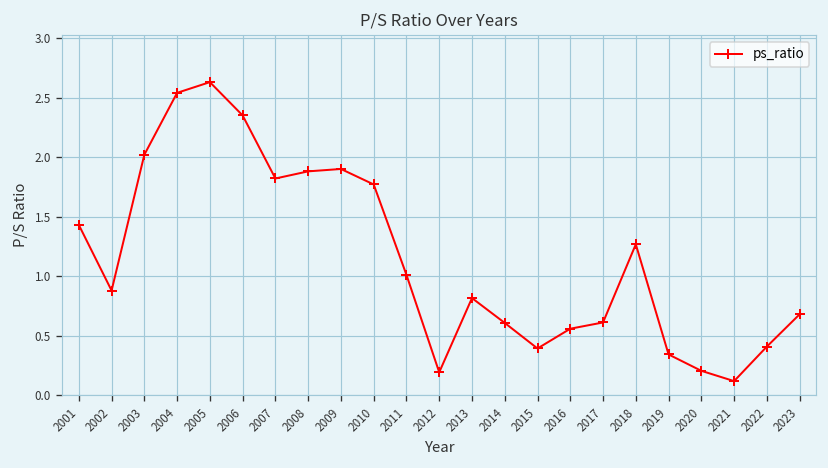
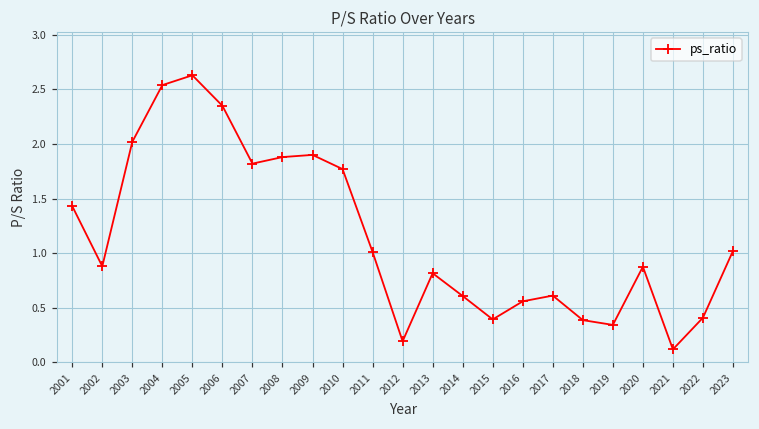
  {
    "2001": 1.4,
    "2002": 0.9,
    "2003": 2.0,
    "2004": 2.5,
    "2005": 2.6,
    "2006": 2.4,
    "2007": 1.8,
    "2008": 1.9,
    "2009": 1.9,
    "2010": 1.8,
    "2011": 1.0,
    "2012": 0.2,
    "2013": 0.8,
    "2014": 0.6,
    "2015": 0.4,
    "2016": 0.6,
    "2017": 0.6,
-   "2018": 1.3,
+   "2018": 0.4,
    "2019": 0.3,
-   "2020": 0.2,
+   "2020": 0.9,
    "2021": 0.1,
    "2022": 0.4,
-   "2023": 0.7
+   "2023": 1.0
  }
